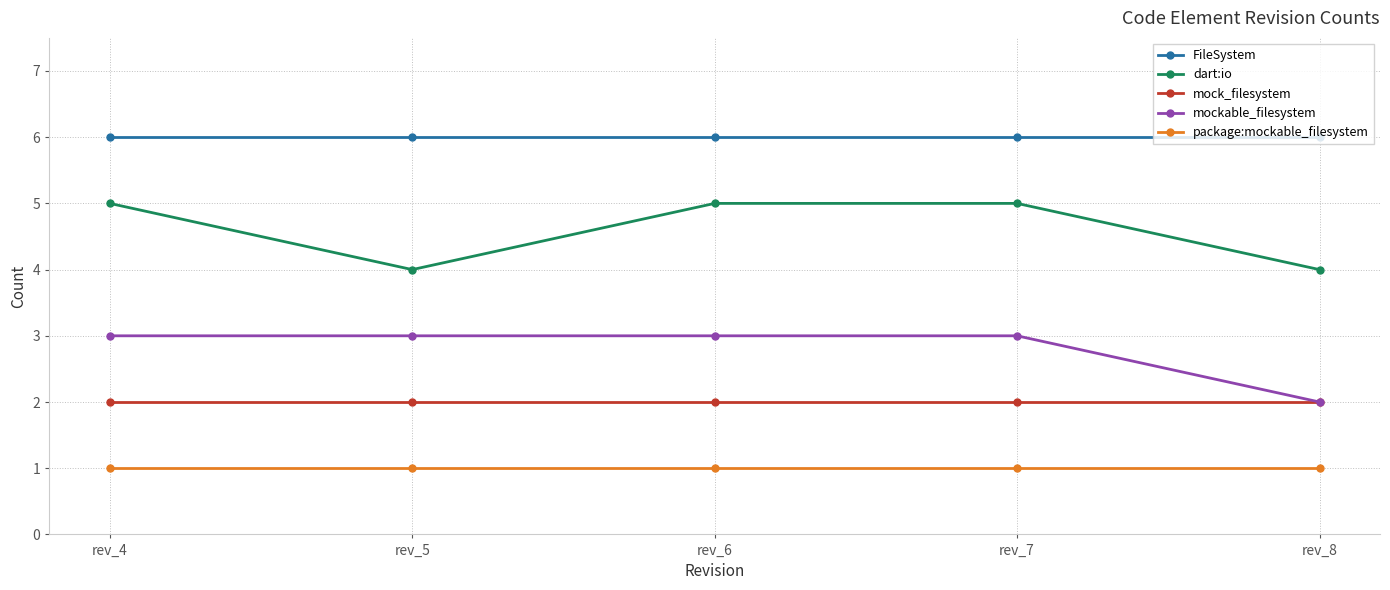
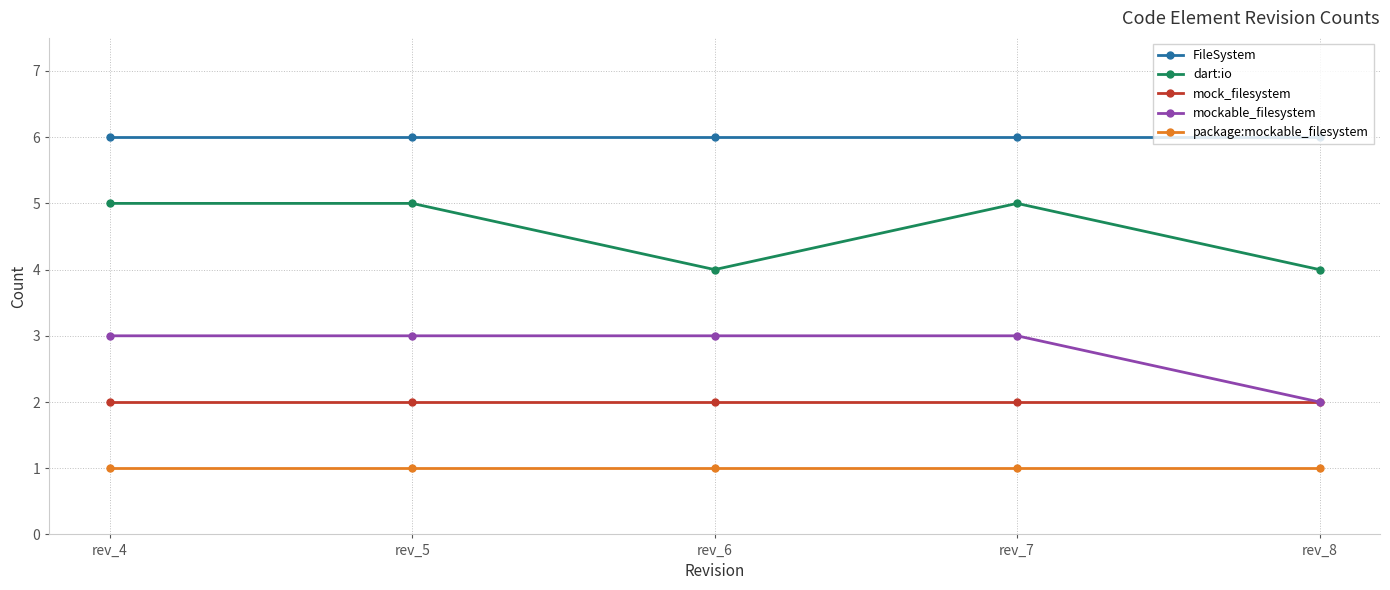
  {
    "FileSystem": {
      "rev_4": 6,
      "rev_5": 6,
      "rev_6": 6,
      "rev_7": 6
    },
    "dart:io": {
      "rev_4": 5,
-     "rev_5": 4,
-     "rev_6": 5,
+     "rev_5": 5,
+     "rev_6": 4,
      "rev_7": 5,
      "rev_8": 4
    },
    "mock_filesystem": {
      "rev_4": 2,
      "rev_5": 2,
      "rev_6": 2,
      "rev_7": 2
    },
    "mockable_filesystem": {
      "rev_4": 3,
      "rev_5": 3,
      "rev_6": 3,
      "rev_7": 3
    },
    "package:mockable_filesystem": {
      "rev_4": 1,
      "rev_5": 1,
      "rev_6": 1,
      "rev_7": 1,
      "rev_8": 1
    }
  }
